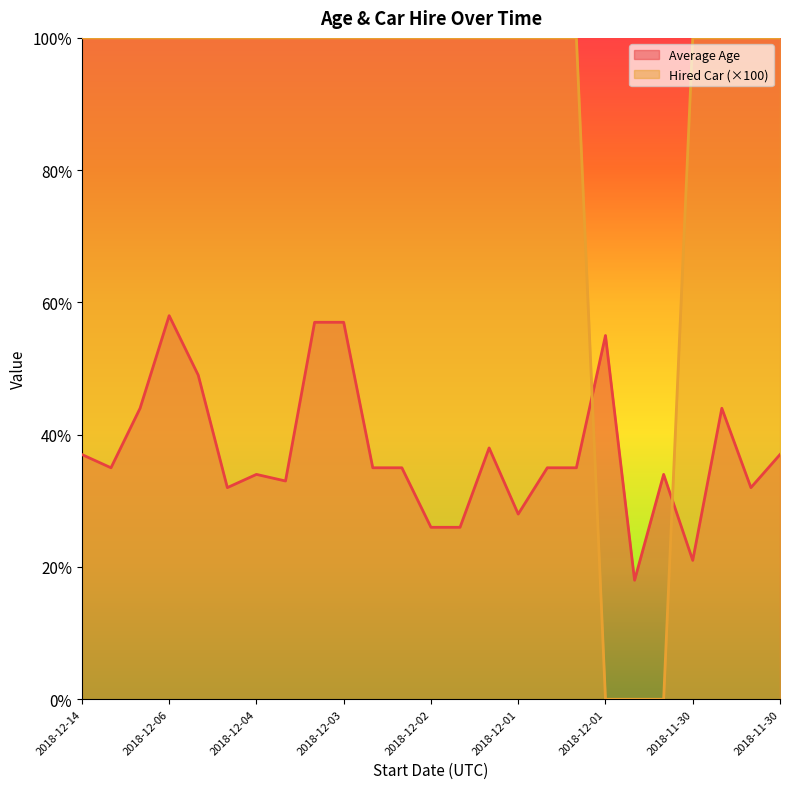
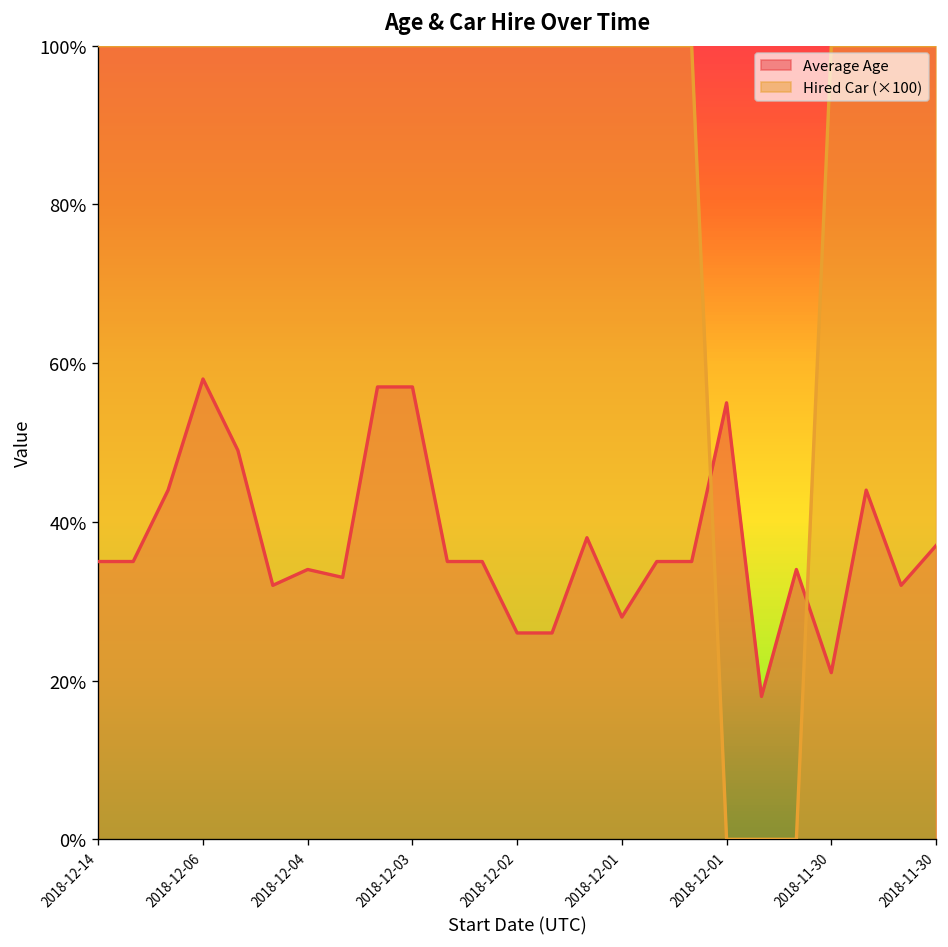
  {
    "Average Age": {
-     "2018-12-14": "37%",
+     "2018-12-14": "35%",
      "2018-12-06": "58%",
      "2018-12-04": "34%"
    },
    "Hired Car (×100)": {
      "2018-12-14": "100%",
      "2018-12-06": "100%",
      "2018-12-04": "100%"
    }
  }
